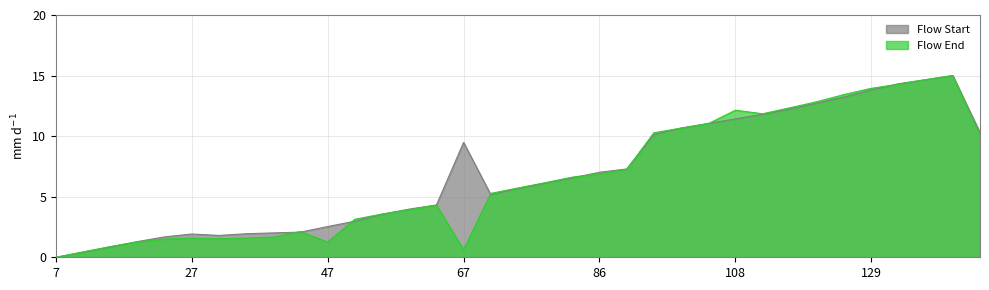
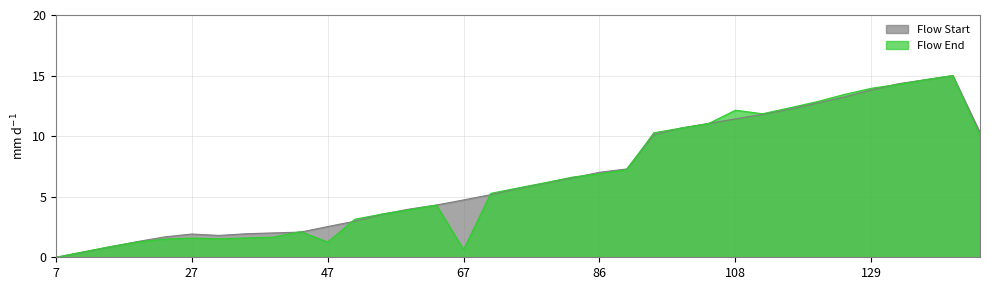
  {
    "Flow Start": {
      "47": 2.5,
-     "67": 9.5,
+     "67": 4.7,
      "108": 11.4
    },
    "Flow End": {
      "47": 1.3,
      "67": 0.6,
      "108": 12.1
    }
  }
